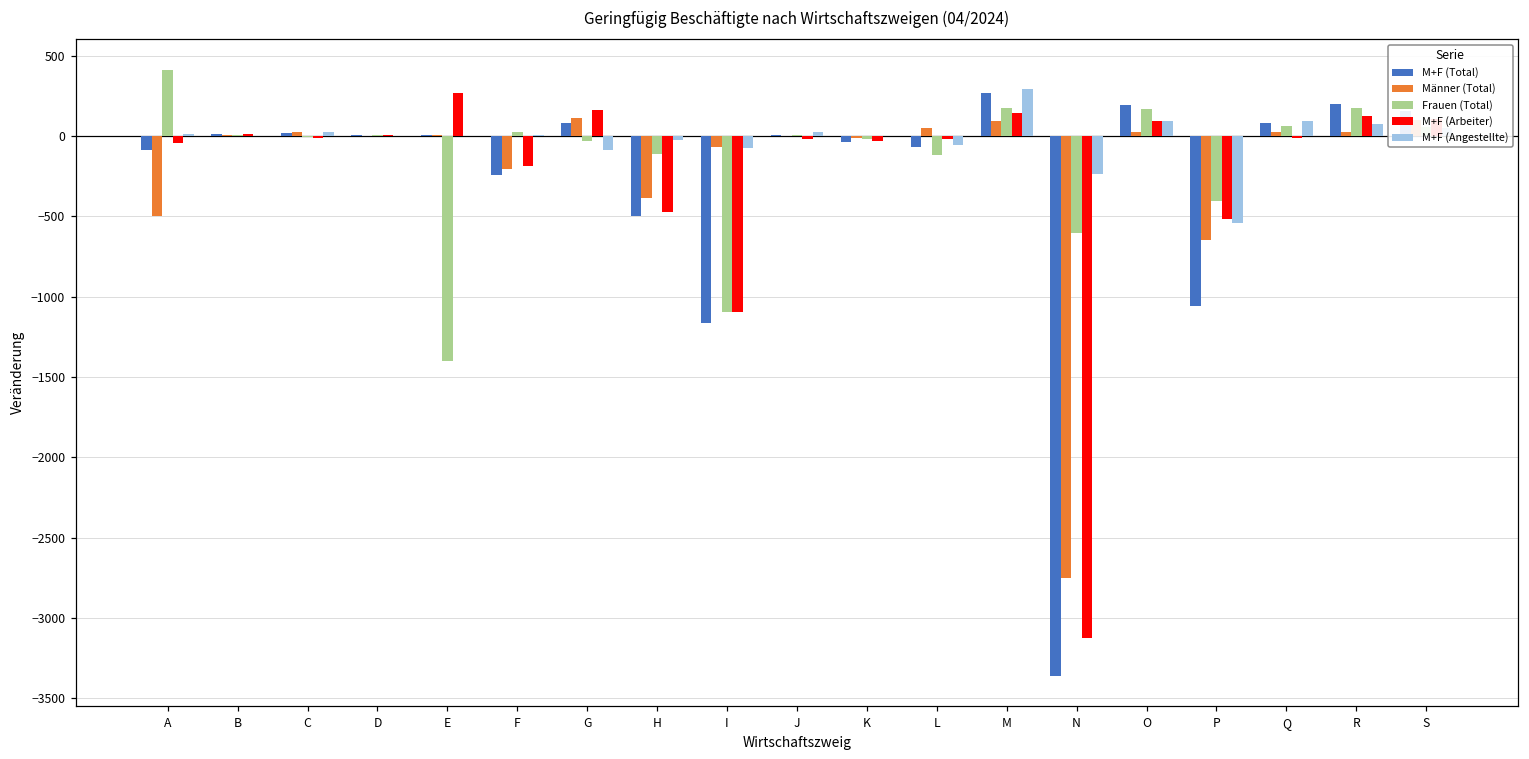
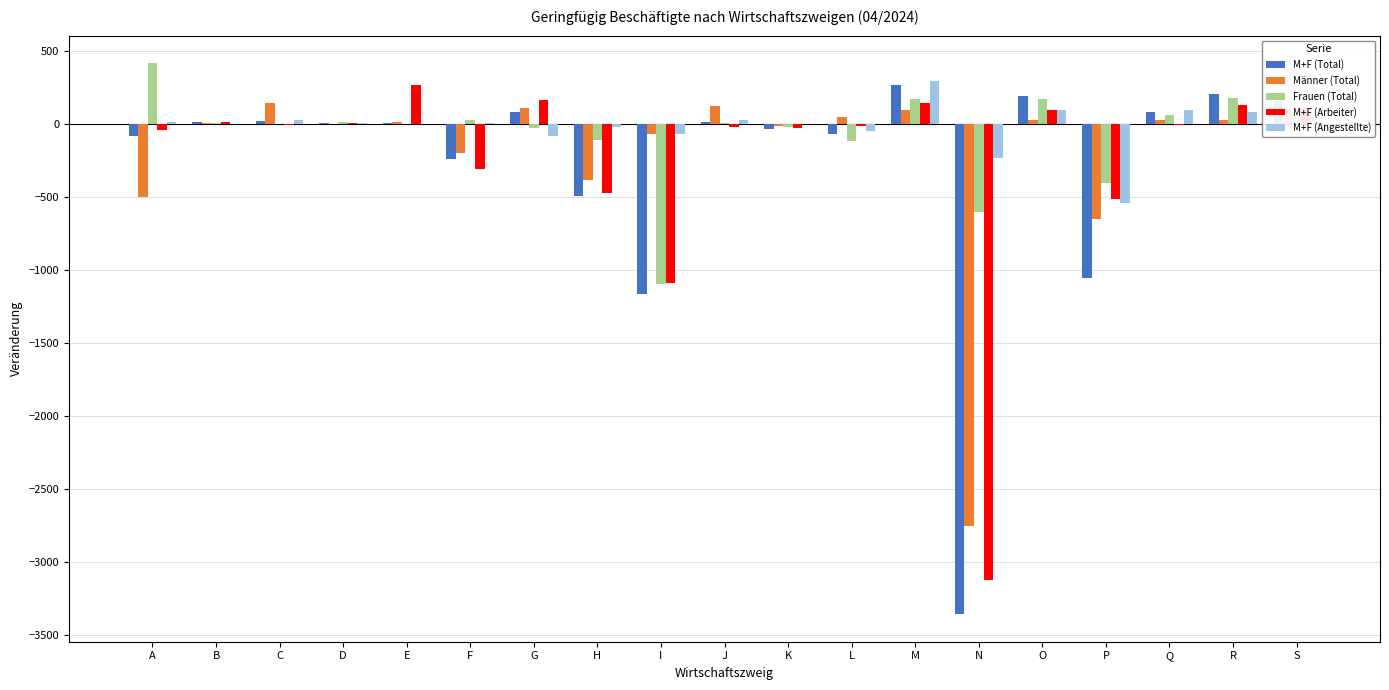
  {
    "M+F (Total)": {
      "A": -90,
      "F": -250,
      "G": 80,
      "H": -500,
      "I": -1170,
      "K": -40,
      "L": -70,
      "M": 270,
      "N": -3360,
      "O": 190,
      "P": -1060,
      "Q": 80,
      "R": 200
    },
    "Männer (Total)": {
      "A": -500,
-     "C": 20,
+     "C": 140,
      "F": -200,
      "G": 110,
      "H": -390,
      "I": -70,
-     "J": 0,
+     "J": 120,
      "L": 50,
      "M": 90,
      "N": -2750,
      "O": 20,
      "P": -650,
      "Q": 20,
      "R": 30
    },
    "Frauen (Total)": {
      "A": 410,
-     "E": -1400,
+     "E": 0,
      "F": 20,
      "G": -30,
      "H": -110,
      "I": -1100,
      "K": -20,
      "L": -120,
      "M": 170,
      "N": -610,
      "O": 170,
      "P": -410,
      "Q": 60,
      "R": 180
    },
    "M+F (Arbeiter)": {
      "A": -40,
      "E": 270,
-     "F": -180,
+     "F": -310,
      "G": 170,
      "H": -470,
      "I": -1090,
      "J": -20,
      "K": -30,
      "M": 140,
      "N": -3120,
      "O": 100,
      "P": -520,
      "R": 130
    },
    "M+F (Angestellte)": {
      "C": 30,
      "G": -90,
      "H": -20,
      "I": -70,
      "J": 30,
      "L": -50,
      "M": 290,
      "N": -240,
      "O": 100,
      "P": -540,
      "Q": 90,
      "R": 80
    }
  }
